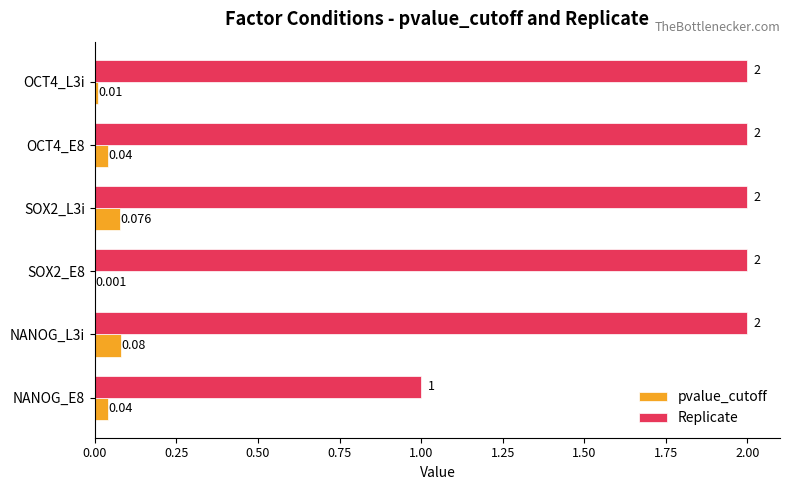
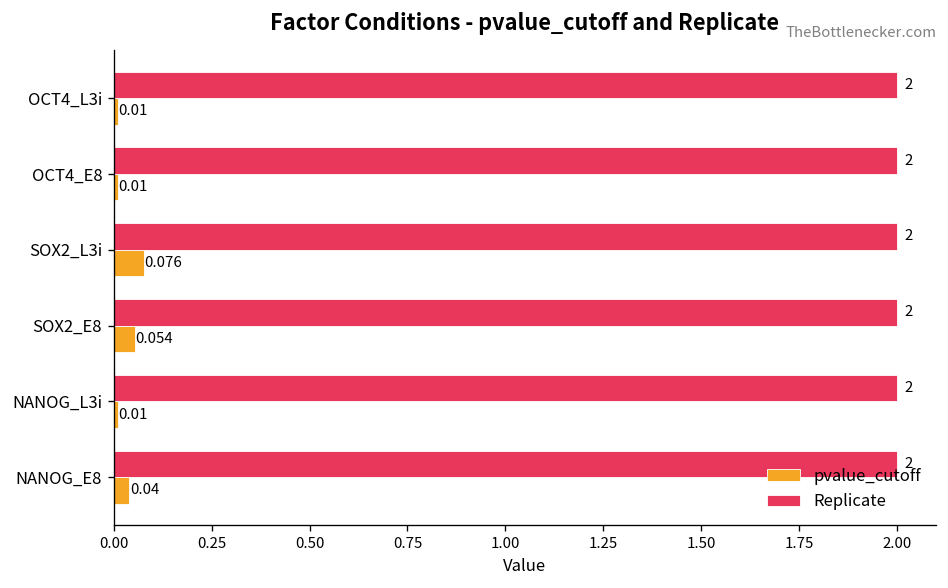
  {
    "pvalue_cutoff": {
      "OCT4_L3i": 0.01,
-     "OCT4_E8": 0.04,
+     "OCT4_E8": 0.01,
      "SOX2_L3i": 0.076,
-     "SOX2_E8": 0.001,
-     "NANOG_L3i": 0.08,
+     "SOX2_E8": 0.054,
+     "NANOG_L3i": 0.01,
      "NANOG_E8": 0.04
    },
    "Replicate": {
      "OCT4_L3i": 2,
      "OCT4_E8": 2,
      "SOX2_L3i": 2,
      "SOX2_E8": 2,
      "NANOG_L3i": 2,
-     "NANOG_E8": 1
+     "NANOG_E8": 2
    }
  }
